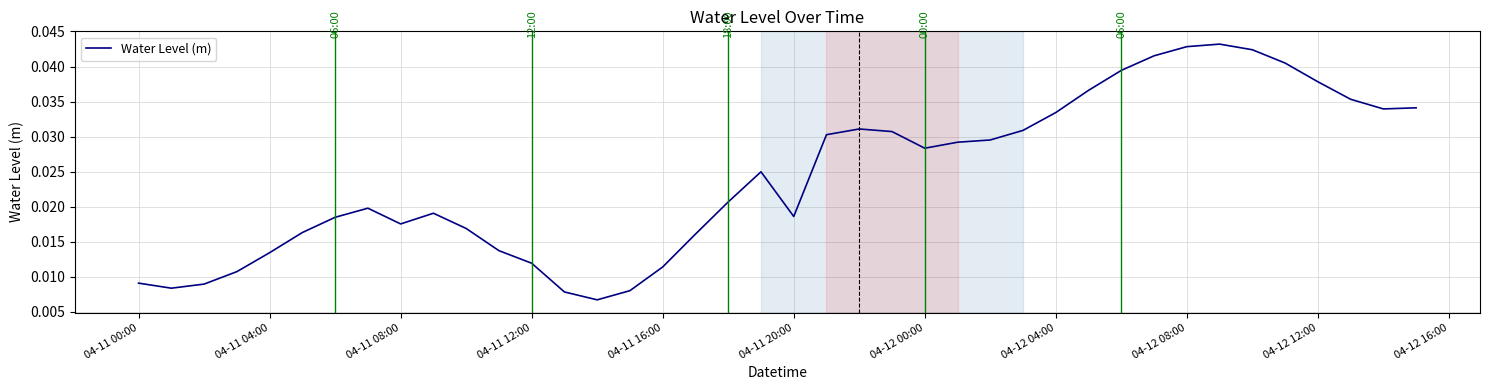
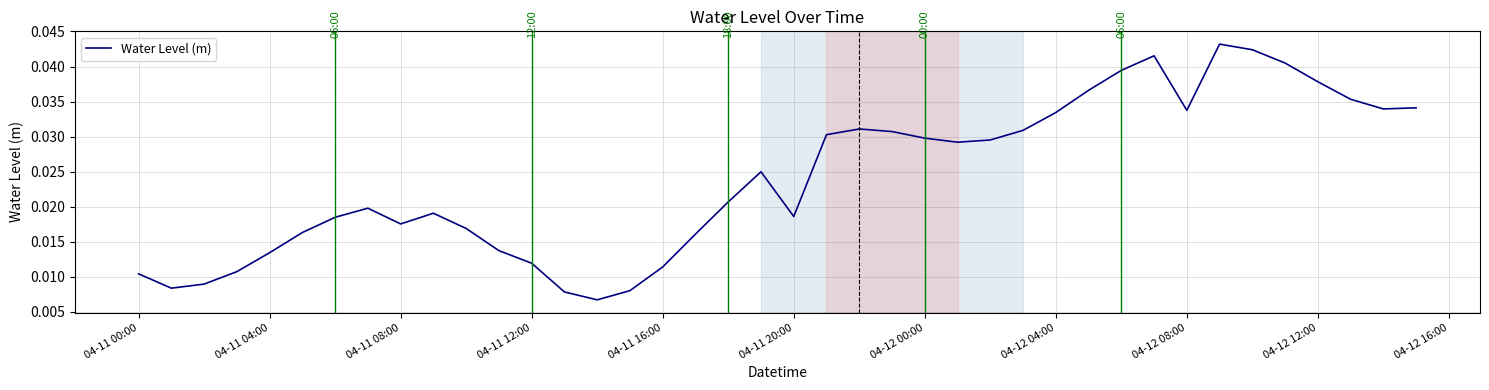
  {
-   "04-11 00:00": 0.009,
+   "04-11 00:00": 0.010,
    "04-11 04:00": 0.013,
    "04-11 08:00": 0.018,
    "04-11 12:00": 0.012,
    "04-11 16:00": 0.011,
    "04-11 20:00": 0.019,
-   "04-12 00:00": 0.028,
+   "04-12 00:00": 0.030,
    "04-12 04:00": 0.033,
-   "04-12 08:00": 0.043,
+   "04-12 08:00": 0.034,
    "04-12 12:00": 0.038
  }
